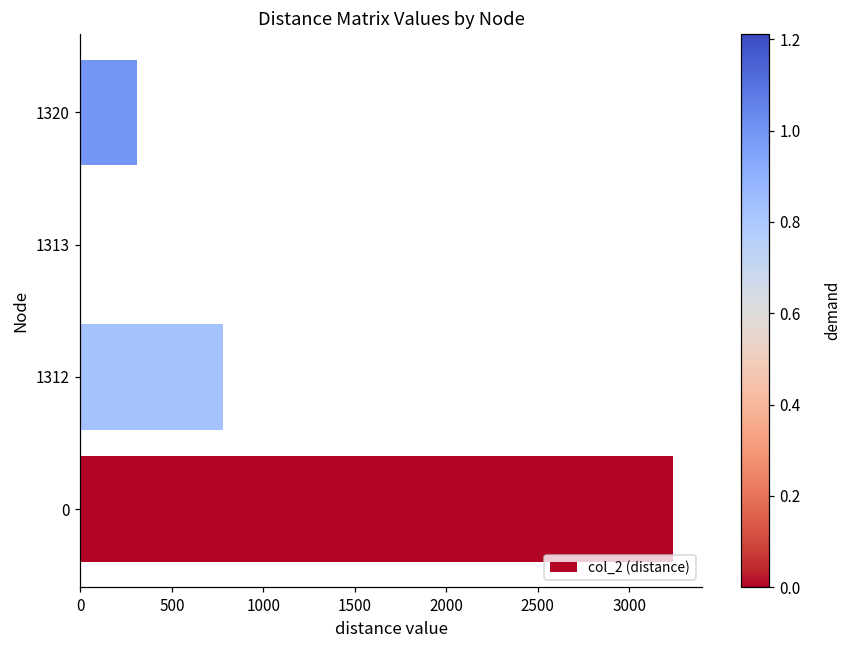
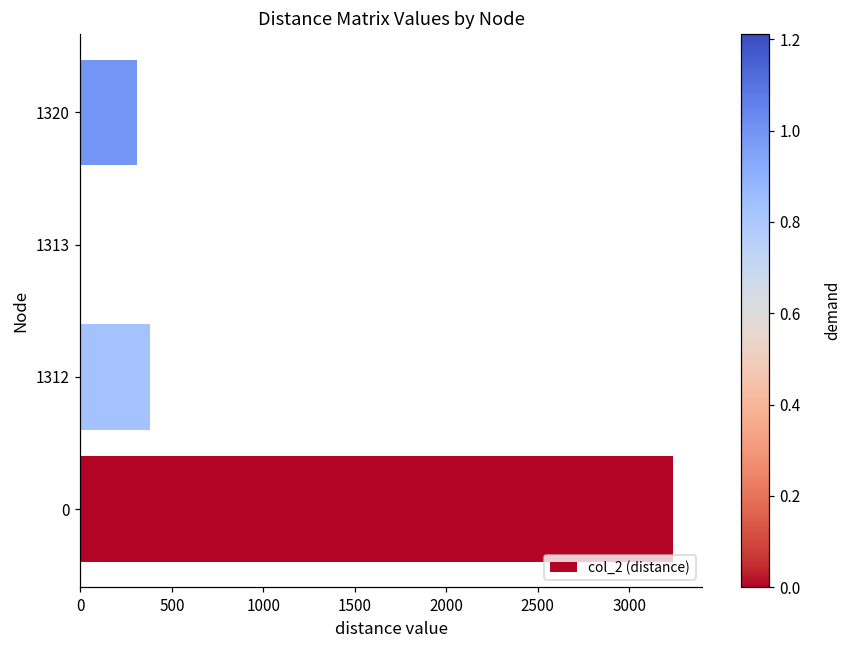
  {
    "1320": 310,
    "1313": 0,
-   "1312": 780,
+   "1312": 380,
    "0": 3240
  }
